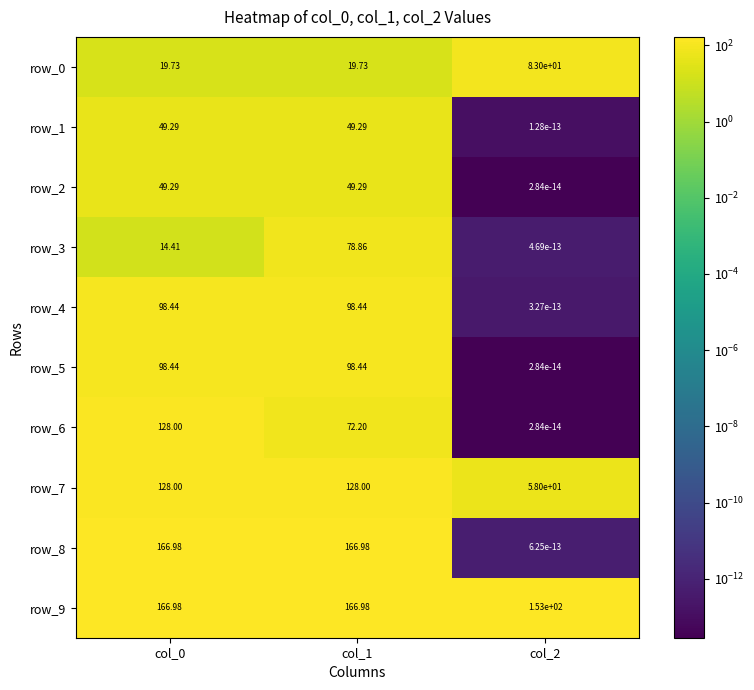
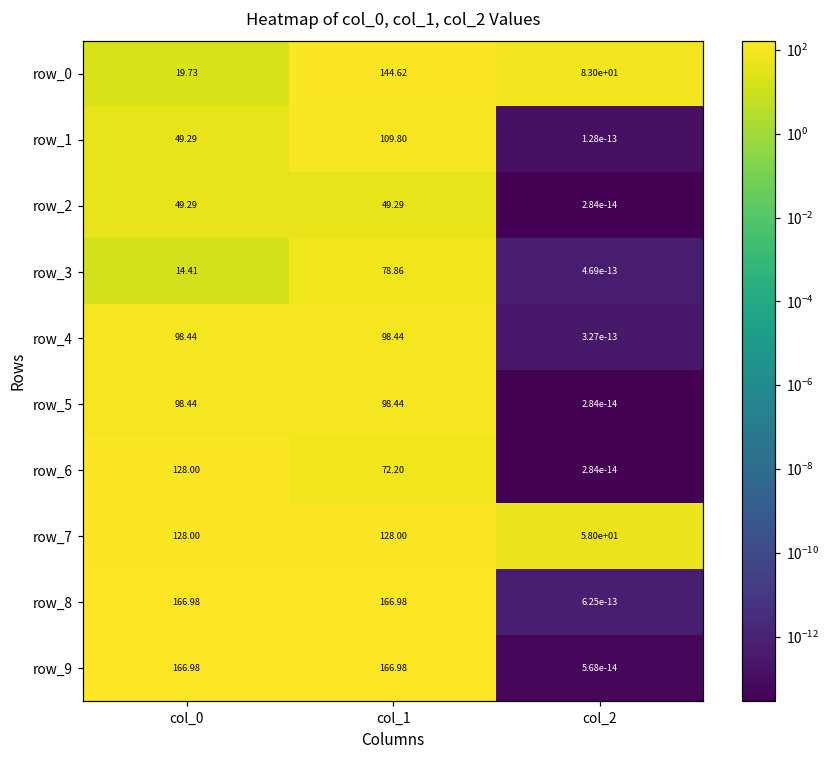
  {
    "row_0": {
      "col_0": "19.73",
-     "col_1": "19.73",
+     "col_1": "144.62",
      "col_2": "8.30e+01"
    },
    "row_1": {
      "col_0": "49.29",
-     "col_1": "49.29",
+     "col_1": "109.80",
      "col_2": "1.28e-13"
    },
    "row_2": {
      "col_0": "49.29",
      "col_1": "49.29",
      "col_2": "2.84e-14"
    },
    "row_3": {
      "col_0": "14.41",
      "col_1": "78.86",
      "col_2": "4.69e-13"
    },
    "row_4": {
      "col_0": "98.44",
      "col_1": "98.44",
      "col_2": "3.27e-13"
    },
    "row_5": {
      "col_0": "98.44",
      "col_1": "98.44",
      "col_2": "2.84e-14"
    },
    "row_6": {
      "col_0": "128.00",
      "col_1": "72.20",
      "col_2": "2.84e-14"
    },
    "row_7": {
      "col_0": "128.00",
      "col_1": "128.00",
      "col_2": "5.80e+01"
    },
    "row_8": {
      "col_0": "166.98",
      "col_1": "166.98",
      "col_2": "6.25e-13"
    },
    "row_9": {
      "col_0": "166.98",
      "col_1": "166.98",
-     "col_2": "1.53e+02"
+     "col_2": "5.68e-14"
    }
  }
